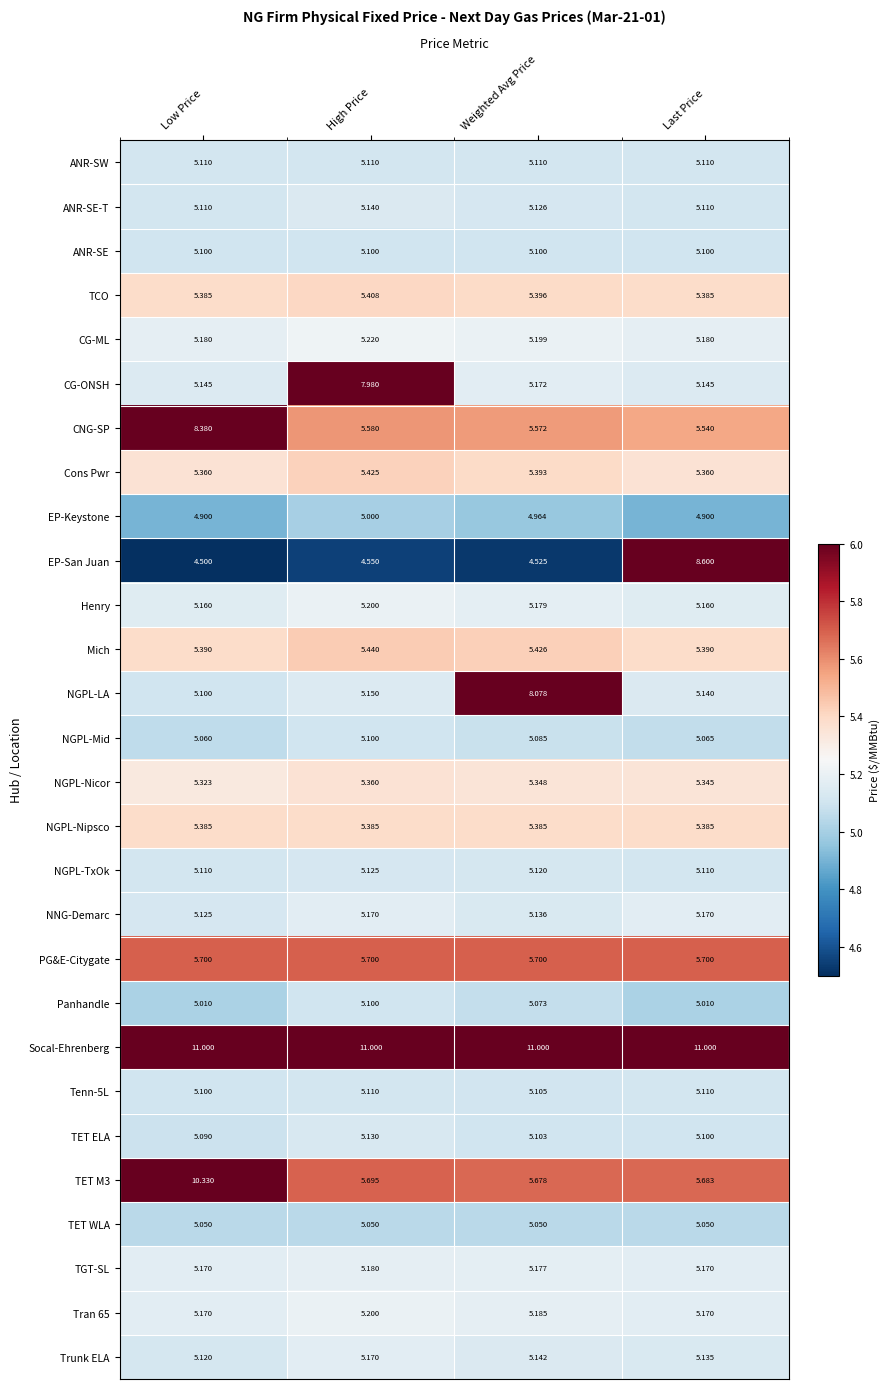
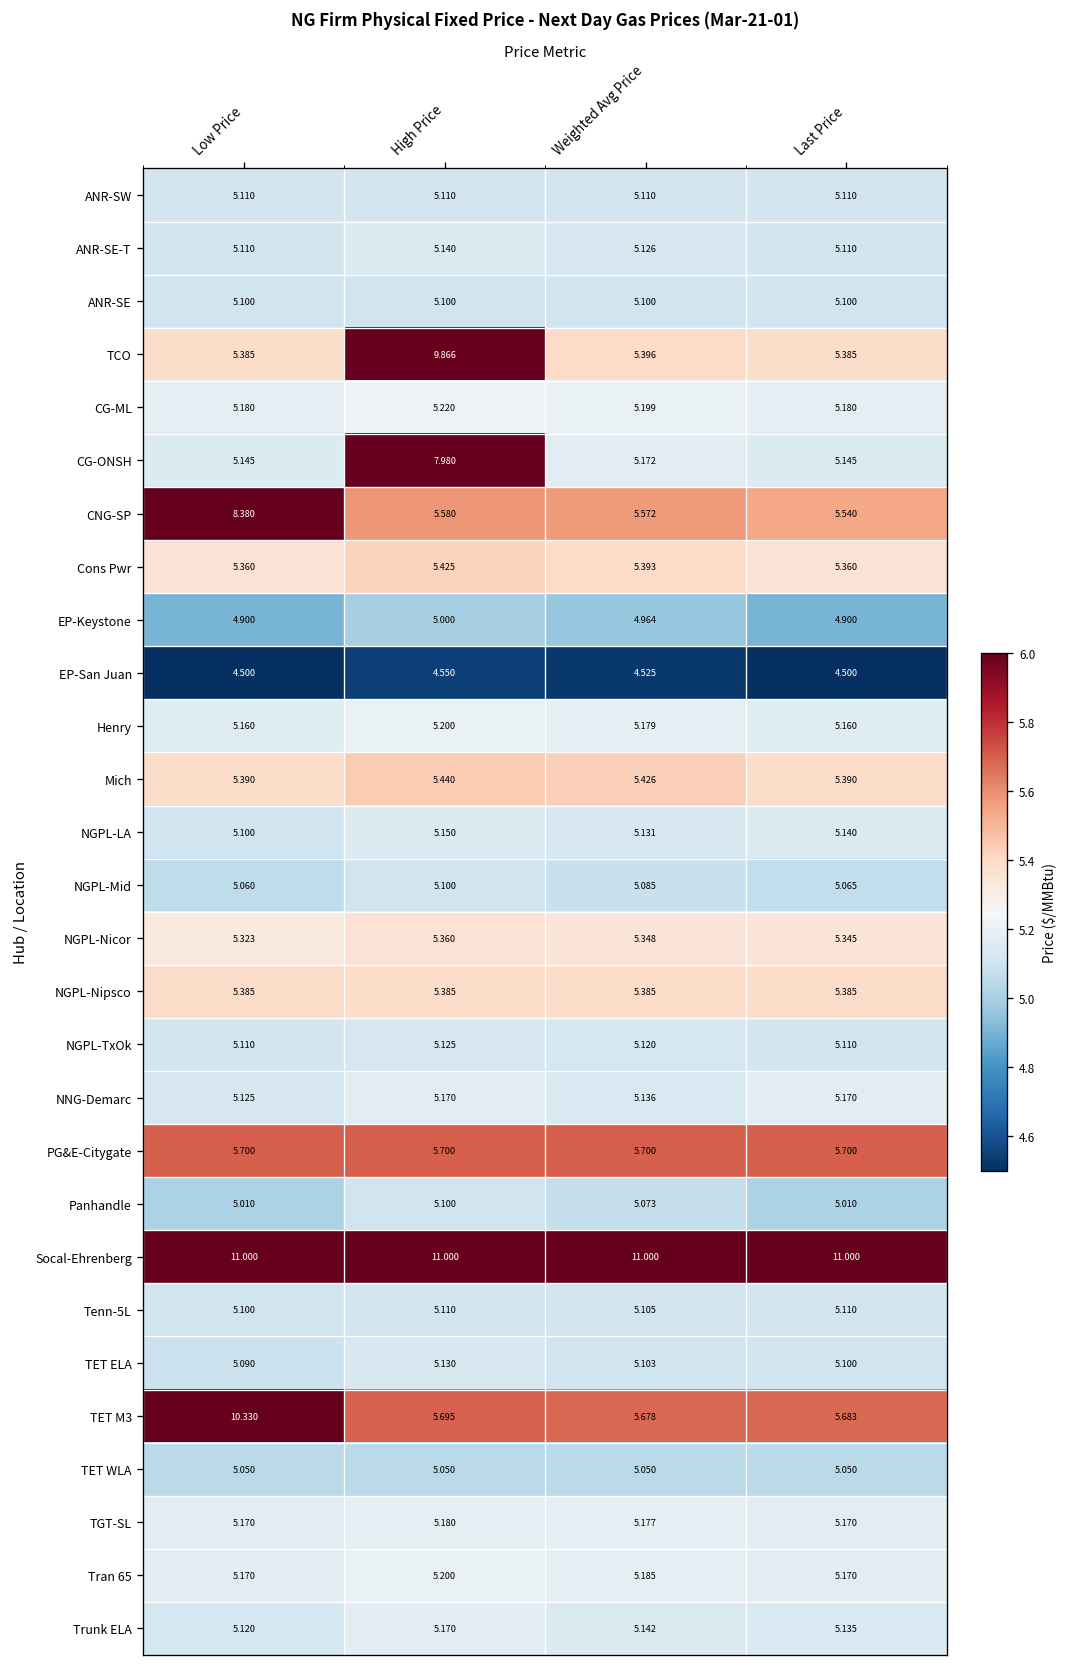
  {
    "ANR-SW": {
      "Low Price": 5.110,
      "High Price": 5.110,
      "Weighted Avg Price": 5.110,
      "Last Price": 5.110
    },
    "ANR-SE-T": {
      "Low Price": 5.110,
      "High Price": 5.140,
      "Weighted Avg Price": 5.126,
      "Last Price": 5.110
    },
    "ANR-SE": {
      "Low Price": 5.100,
      "High Price": 5.100,
      "Weighted Avg Price": 5.100,
      "Last Price": 5.100
    },
    "TCO": {
      "Low Price": 5.385,
-     "High Price": 5.408,
+     "High Price": 9.866,
      "Weighted Avg Price": 5.396,
      "Last Price": 5.385
    },
    "CG-ML": {
      "Low Price": 5.180,
      "High Price": 5.220,
      "Weighted Avg Price": 5.199,
      "Last Price": 5.180
    },
    "CG-ONSH": {
      "Low Price": 5.145,
      "High Price": 7.980,
      "Weighted Avg Price": 5.172,
      "Last Price": 5.145
    },
    "CNG-SP": {
      "Low Price": 8.380,
      "High Price": 5.580,
      "Weighted Avg Price": 5.572,
      "Last Price": 5.540
    },
    "Cons Pwr": {
      "Low Price": 5.360,
      "High Price": 5.425,
      "Weighted Avg Price": 5.393,
      "Last Price": 5.360
    },
    "EP-Keystone": {
      "Low Price": 4.900,
      "High Price": 5.000,
      "Weighted Avg Price": 4.964,
      "Last Price": 4.900
    },
    "EP-San Juan": {
      "Low Price": 4.500,
      "High Price": 4.550,
      "Weighted Avg Price": 4.525,
-     "Last Price": 8.600
+     "Last Price": 4.500
    },
    "Henry": {
      "Low Price": 5.160,
      "High Price": 5.200,
      "Weighted Avg Price": 5.179,
      "Last Price": 5.160
    },
    "Mich": {
      "Low Price": 5.390,
      "High Price": 5.440,
      "Weighted Avg Price": 5.426,
      "Last Price": 5.390
    },
    "NGPL-LA": {
      "Low Price": 5.100,
      "High Price": 5.150,
-     "Weighted Avg Price": 8.078,
+     "Weighted Avg Price": 5.131,
      "Last Price": 5.140
    },
    "NGPL-Mid": {
      "Low Price": 5.060,
      "High Price": 5.100,
      "Weighted Avg Price": 5.085,
      "Last Price": 5.065
    },
    "NGPL-Nicor": {
      "Low Price": 5.323,
      "High Price": 5.360,
      "Weighted Avg Price": 5.348,
      "Last Price": 5.345
    },
    "NGPL-Nipsco": {
      "Low Price": 5.385,
      "High Price": 5.385,
      "Weighted Avg Price": 5.385,
      "Last Price": 5.385
    },
    "NGPL-TxOk": {
      "Low Price": 5.110,
      "High Price": 5.125,
      "Weighted Avg Price": 5.120,
      "Last Price": 5.110
    },
    "NNG-Demarc": {
      "Low Price": 5.125,
      "High Price": 5.170,
      "Weighted Avg Price": 5.136,
      "Last Price": 5.170
    },
    "PG&E-Citygate": {
      "Low Price": 5.700,
      "High Price": 5.700,
      "Weighted Avg Price": 5.700,
      "Last Price": 5.700
    },
    "Panhandle": {
      "Low Price": 5.010,
      "High Price": 5.100,
      "Weighted Avg Price": 5.073,
      "Last Price": 5.010
    },
    "Socal-Ehrenberg": {
      "Low Price": 11.000,
      "High Price": 11.000,
      "Weighted Avg Price": 11.000,
      "Last Price": 11.000
    },
    "Tenn-5L": {
      "Low Price": 5.100,
      "High Price": 5.110,
      "Weighted Avg Price": 5.105,
      "Last Price": 5.110
    },
    "TET ELA": {
      "Low Price": 5.090,
      "High Price": 5.130,
      "Weighted Avg Price": 5.103,
      "Last Price": 5.100
    },
    "TET M3": {
      "Low Price": 10.330,
      "High Price": 5.695,
      "Weighted Avg Price": 5.678,
      "Last Price": 5.683
    },
    "TET WLA": {
      "Low Price": 5.050,
      "High Price": 5.050,
      "Weighted Avg Price": 5.050,
      "Last Price": 5.050
    },
    "TGT-SL": {
      "Low Price": 5.170,
      "High Price": 5.180,
      "Weighted Avg Price": 5.177,
      "Last Price": 5.170
    },
    "Tran 65": {
      "Low Price": 5.170,
      "High Price": 5.200,
      "Weighted Avg Price": 5.185,
      "Last Price": 5.170
    },
    "Trunk ELA": {
      "Low Price": 5.120,
      "High Price": 5.170,
      "Weighted Avg Price": 5.142,
      "Last Price": 5.135
    }
  }
